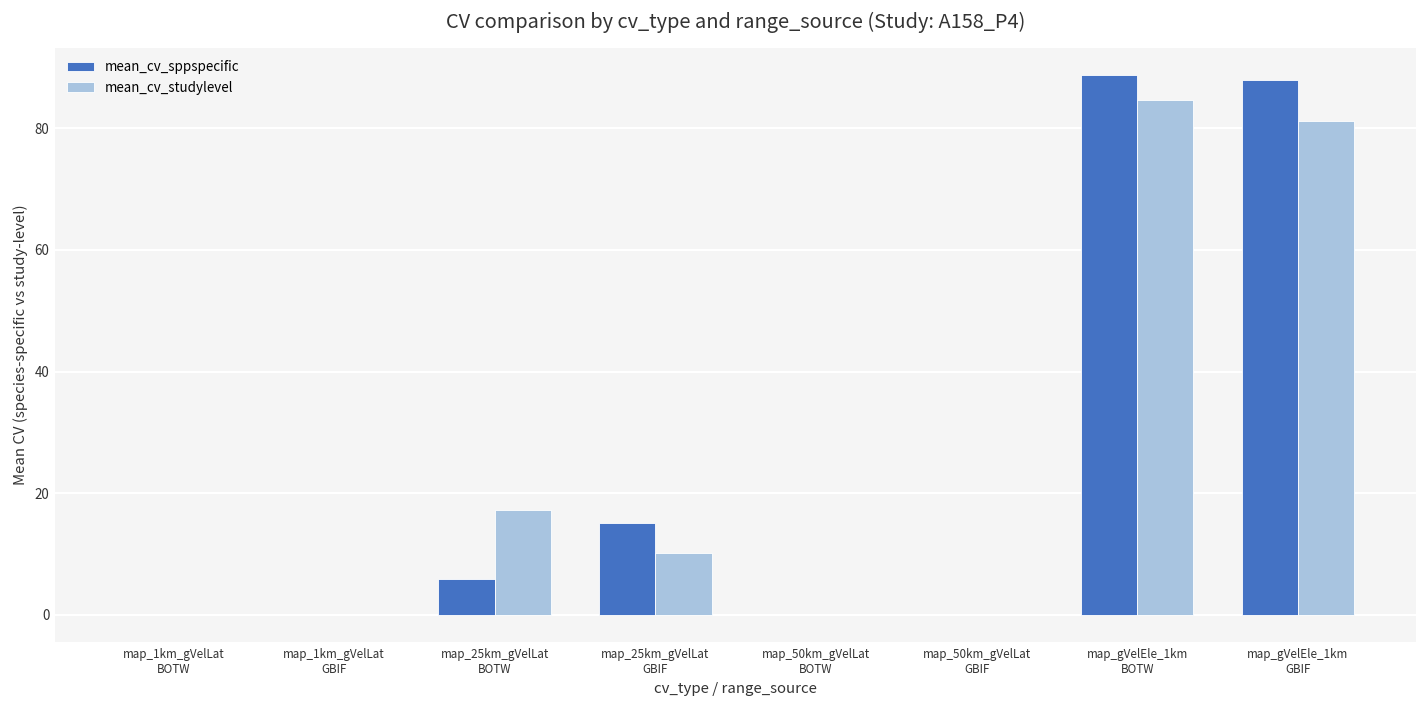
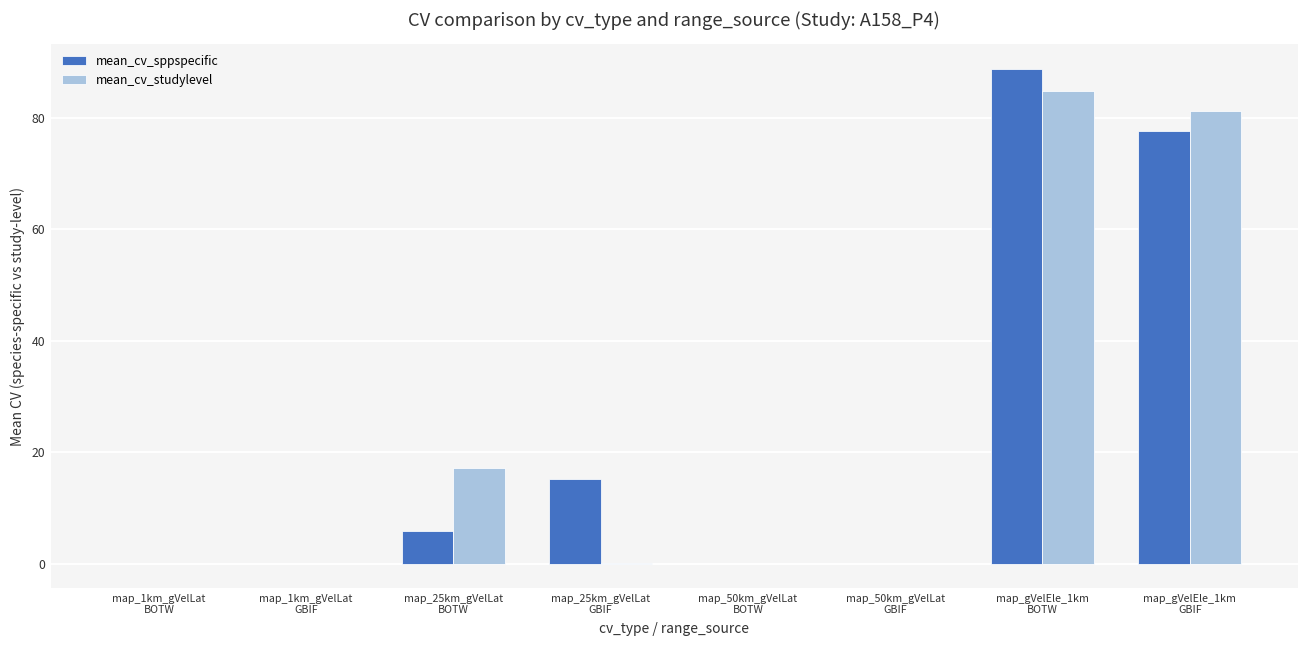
  {
    "mean_cv_sppspecific": {
      "map_25km_gVelLat BOTW": 6,
      "map_25km_gVelLat GBIF": 15,
      "map_gVelEle_1km BOTW": 89,
-     "map_gVelEle_1km GBIF": 88
+     "map_gVelEle_1km GBIF": 78
    },
    "mean_cv_studylevel": {
      "map_25km_gVelLat BOTW": 17,
-     "map_25km_gVelLat GBIF": 10,
+     "map_25km_gVelLat GBIF": 0,
      "map_gVelEle_1km BOTW": 85,
      "map_gVelEle_1km GBIF": 81
    }
  }
